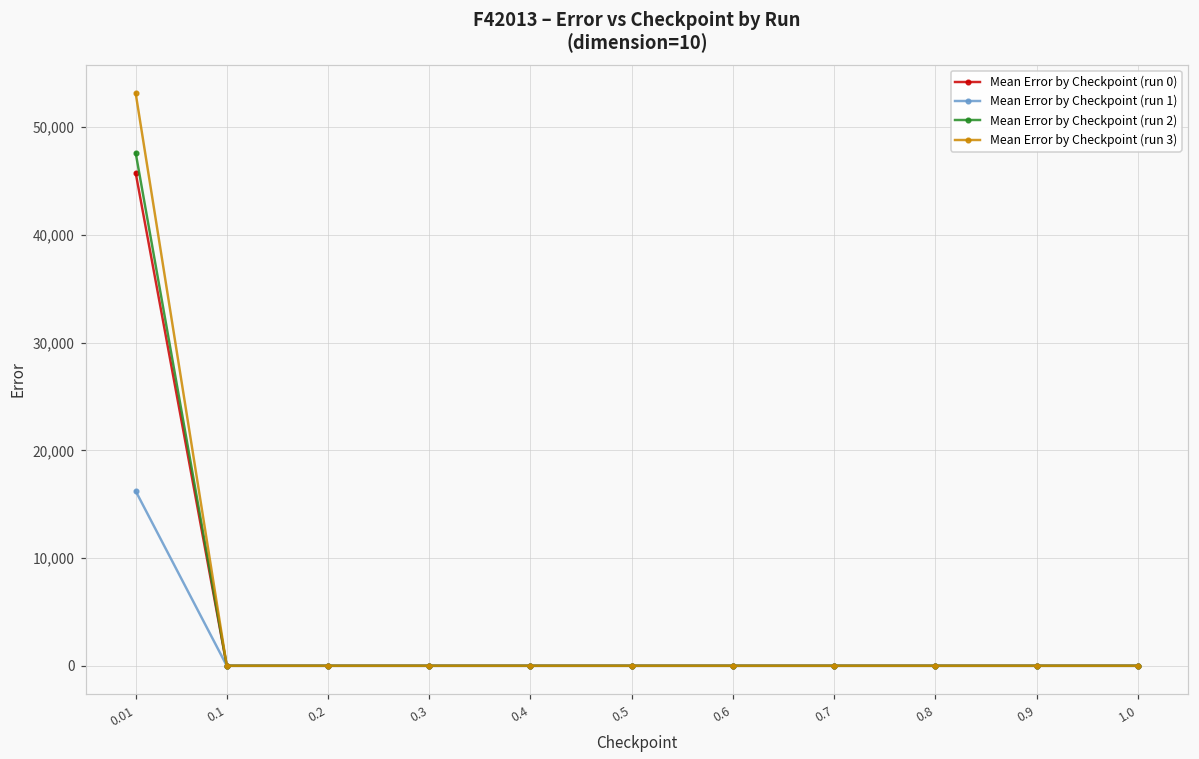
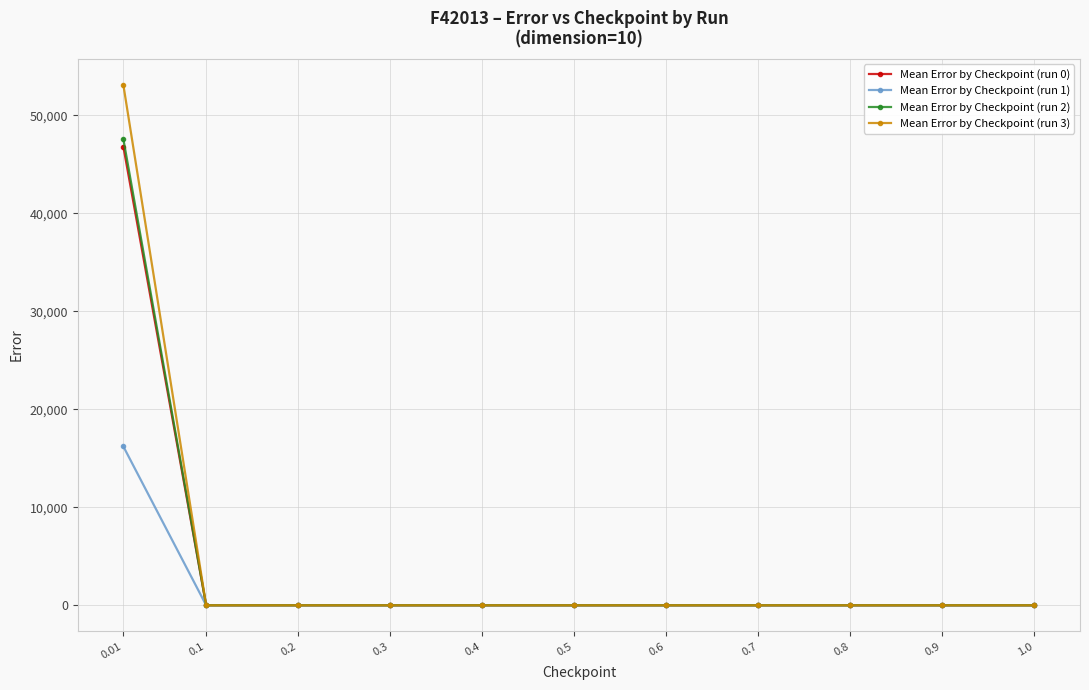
  {
    "Mean Error by Checkpoint (run 0)": {
-     "0.01": "46,000"
+     "0.01": "47,000"
    },
    "Mean Error by Checkpoint (run 1)": {
      "0.01": "16,000"
    },
    "Mean Error by Checkpoint (run 2)": {
      "0.01": "48,000"
    },
    "Mean Error by Checkpoint (run 3)": {
      "0.01": "53,000"
    }
  }
